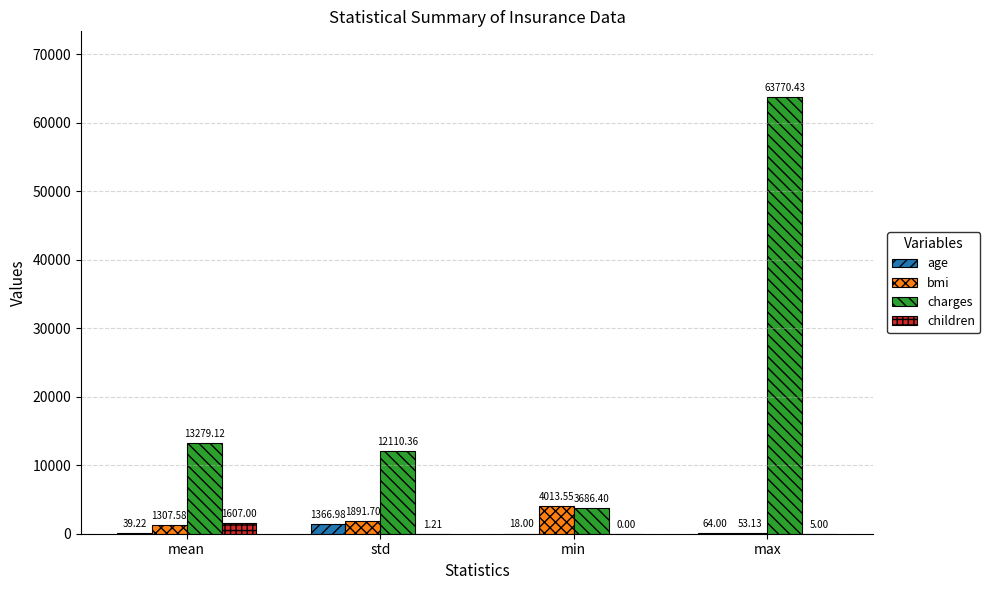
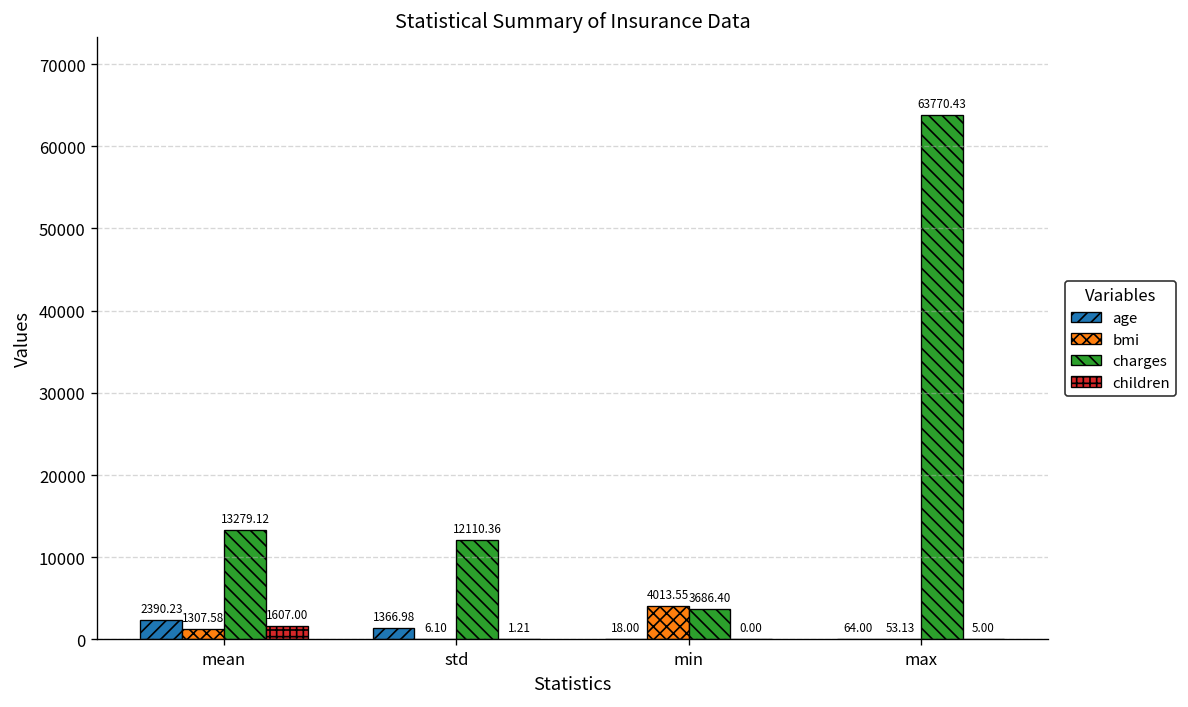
  {
    "age": {
-     "mean": 39.22,
+     "mean": 2390.23,
      "std": 1366.98,
      "min": 18.00,
      "max": 64.00
    },
    "bmi": {
      "mean": 1307.58,
-     "std": 1891.70,
+     "std": 6.10,
      "min": 4013.55,
      "max": 53.13
    },
    "charges": {
      "mean": 13279.12,
      "std": 12110.36,
      "min": 3686.40,
      "max": 63770.43
    },
    "children": {
      "mean": 1607.00,
      "std": 1.21,
      "min": 0.00,
      "max": 5.00
    }
  }
